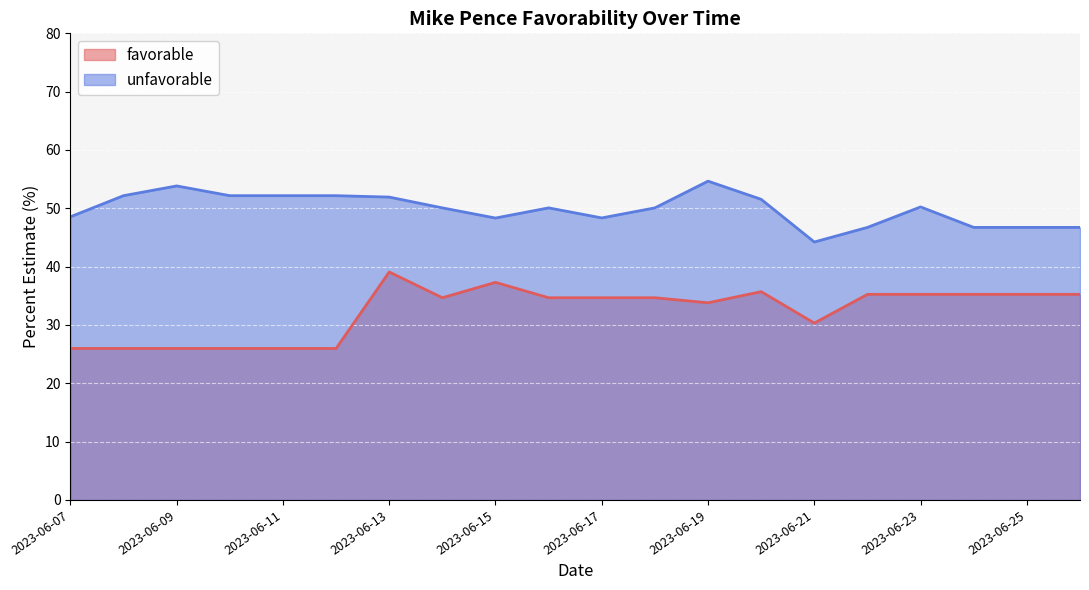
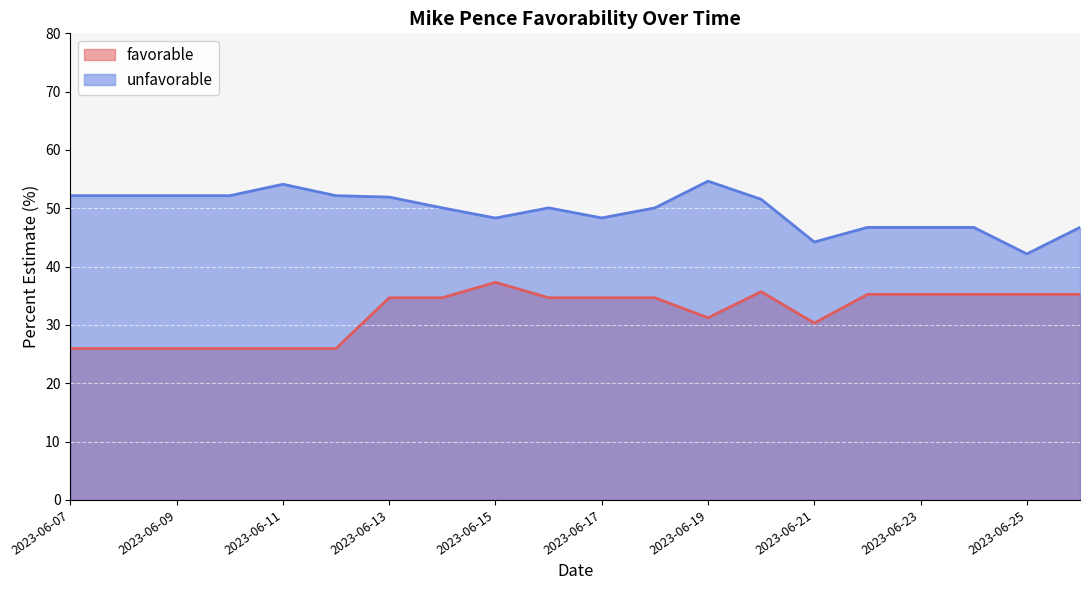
  {
    "favorable": {
      "2023-06-07": 26,
      "2023-06-09": 26,
      "2023-06-11": 26,
-     "2023-06-13": 39,
+     "2023-06-13": 35,
      "2023-06-15": 37,
      "2023-06-17": 35,
-     "2023-06-19": 34,
+     "2023-06-19": 31,
      "2023-06-21": 30,
      "2023-06-23": 35,
      "2023-06-25": 35
    },
    "unfavorable": {
-     "2023-06-07": 49,
-     "2023-06-09": 54,
-     "2023-06-11": 52,
+     "2023-06-07": 52,
+     "2023-06-09": 52,
+     "2023-06-11": 54,
      "2023-06-13": 52,
      "2023-06-15": 48,
      "2023-06-17": 48,
      "2023-06-19": 55,
      "2023-06-21": 44,
-     "2023-06-23": 50,
-     "2023-06-25": 47
+     "2023-06-23": 47,
+     "2023-06-25": 42
    }
  }
